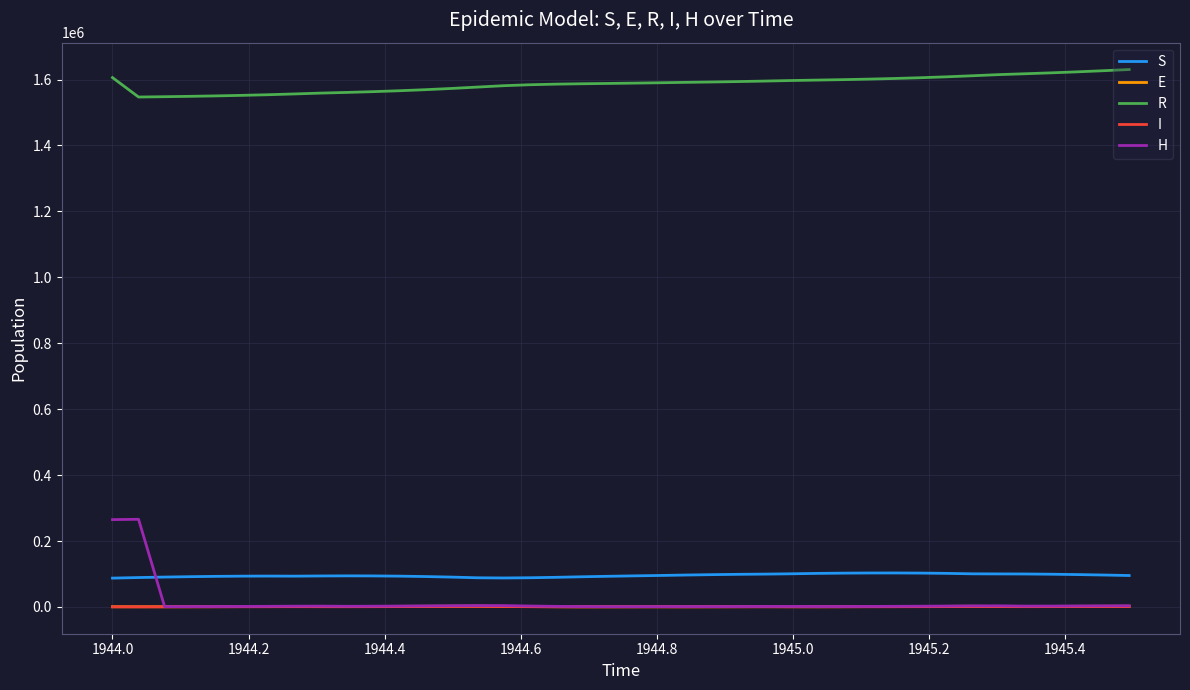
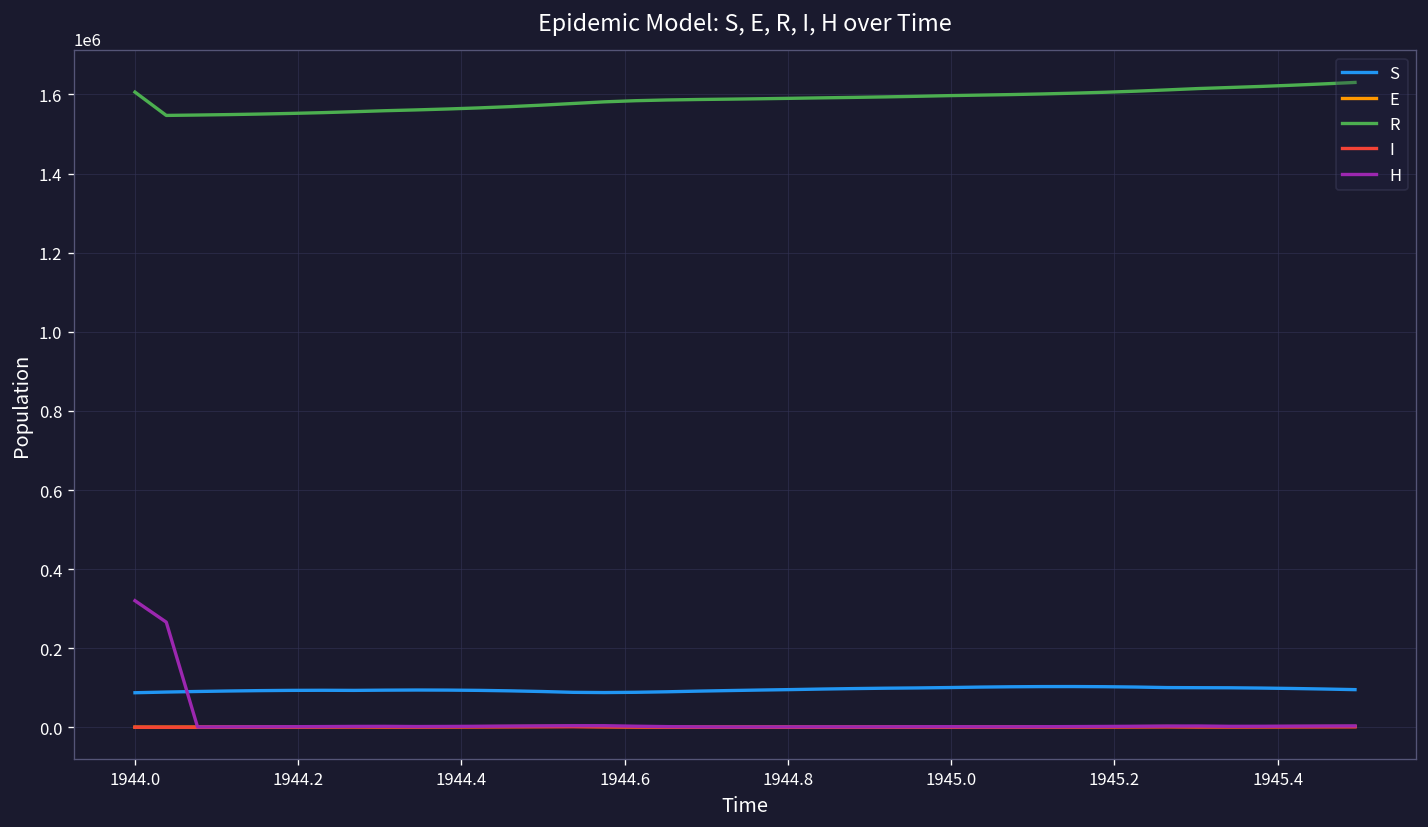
  {
    "S": {
      "1944.0": 90000
    },
    "R": {
      "1944.0": 1610000
    },
    "H": {
-     "1944.0": 270000
+     "1944.0": 320000
    }
  }
